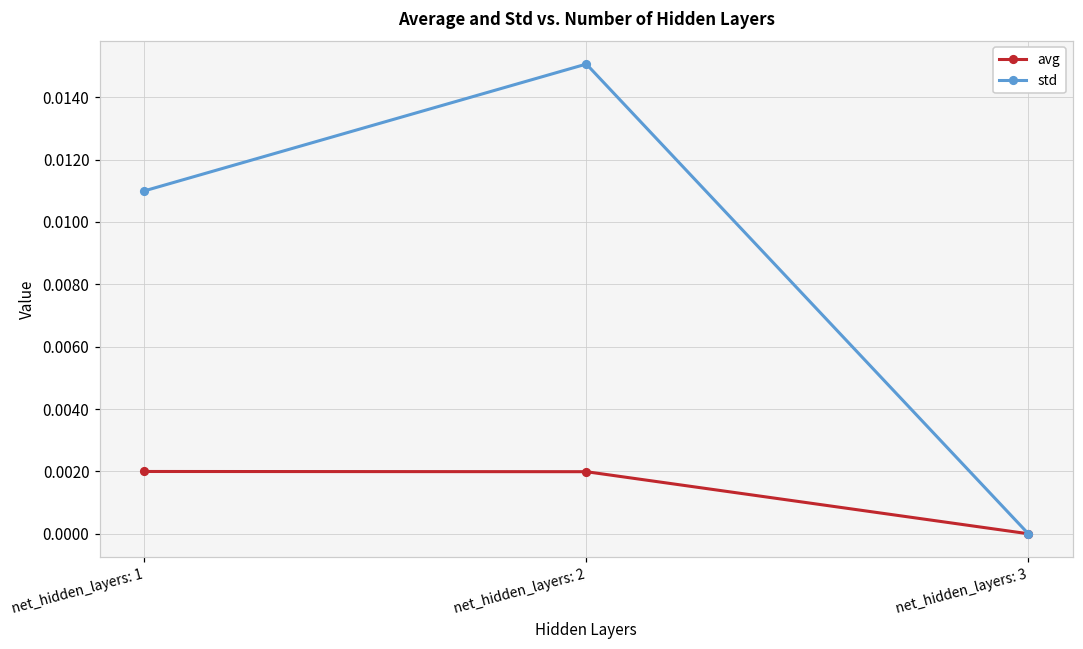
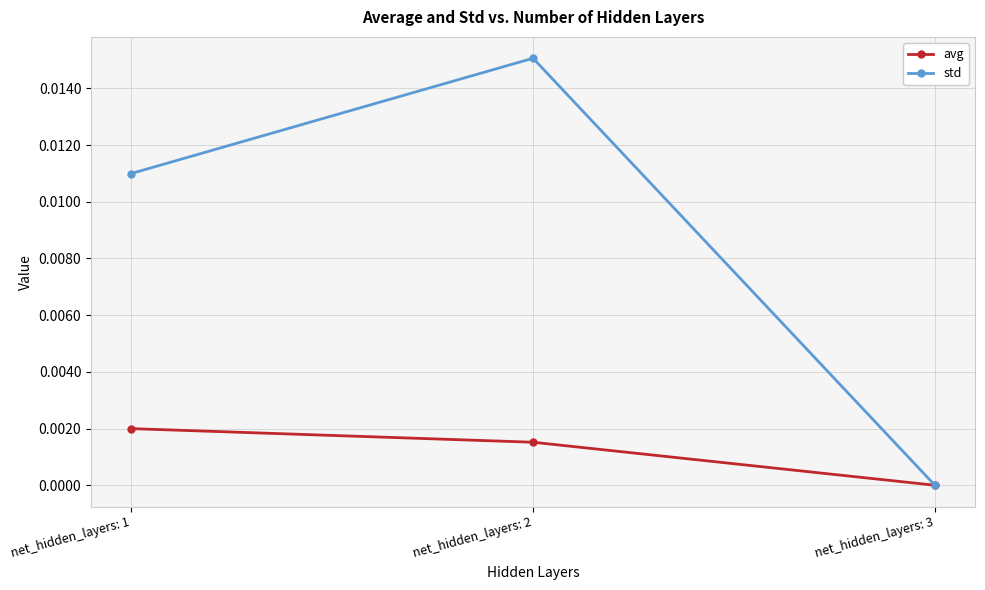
  {
    "avg": {
      "net_hidden_layers: 1": 0.0020,
-     "net_hidden_layers: 2": 0.0020
+     "net_hidden_layers: 2": 0.0015
    },
    "std": {
      "net_hidden_layers: 1": 0.0110,
      "net_hidden_layers: 2": 0.0151
    }
  }
